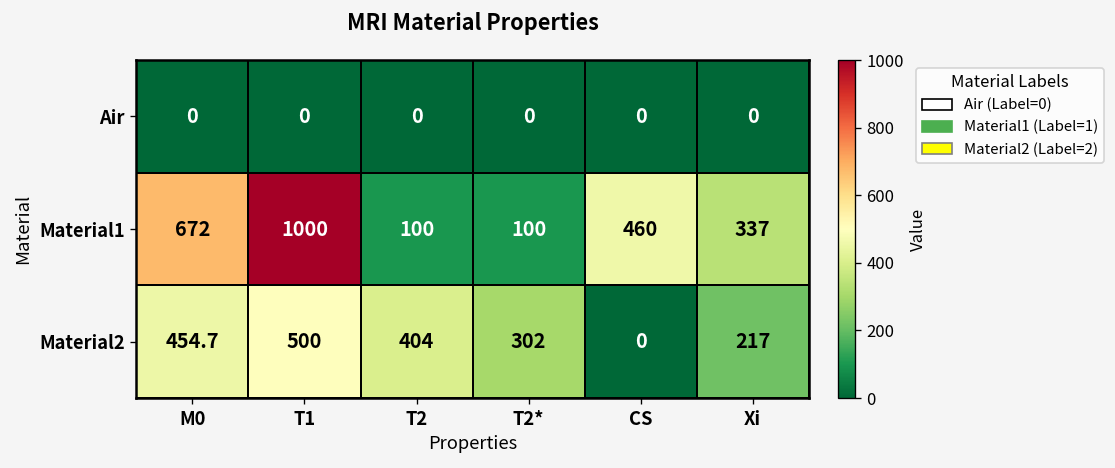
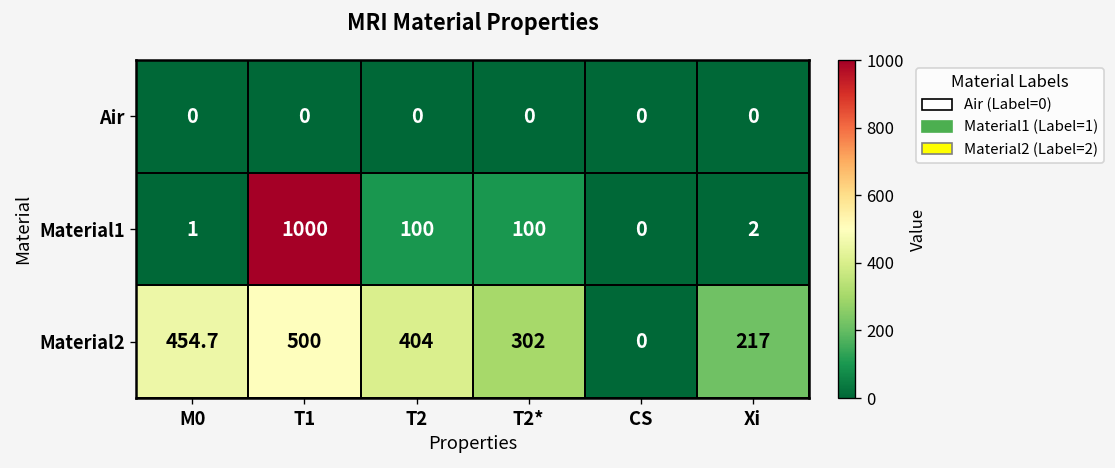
  {
    "Air": {
      "M0": 0,
      "T1": 0,
      "T2": 0,
      "T2*": 0,
      "CS": 0,
      "Xi": 0
    },
    "Material1": {
-     "M0": 672,
+     "M0": 1,
      "T1": 1000,
      "T2": 100,
      "T2*": 100,
-     "CS": 460,
-     "Xi": 337
+     "CS": 0,
+     "Xi": 2
    },
    "Material2": {
      "M0": 454.7,
      "T1": 500,
      "T2": 404,
      "T2*": 302,
      "CS": 0,
      "Xi": 217
    }
  }
